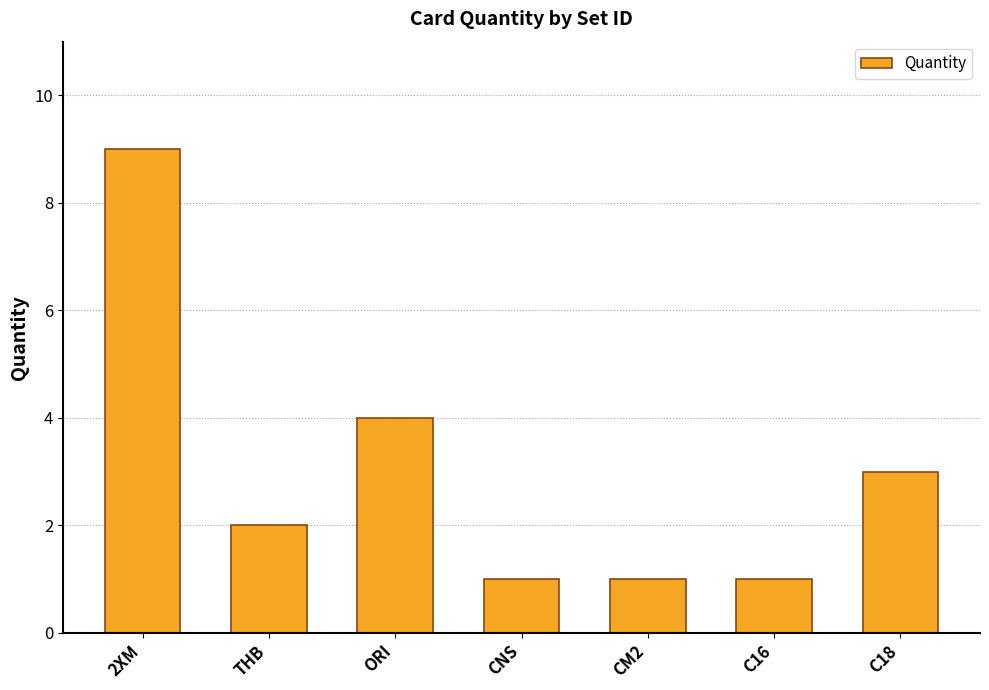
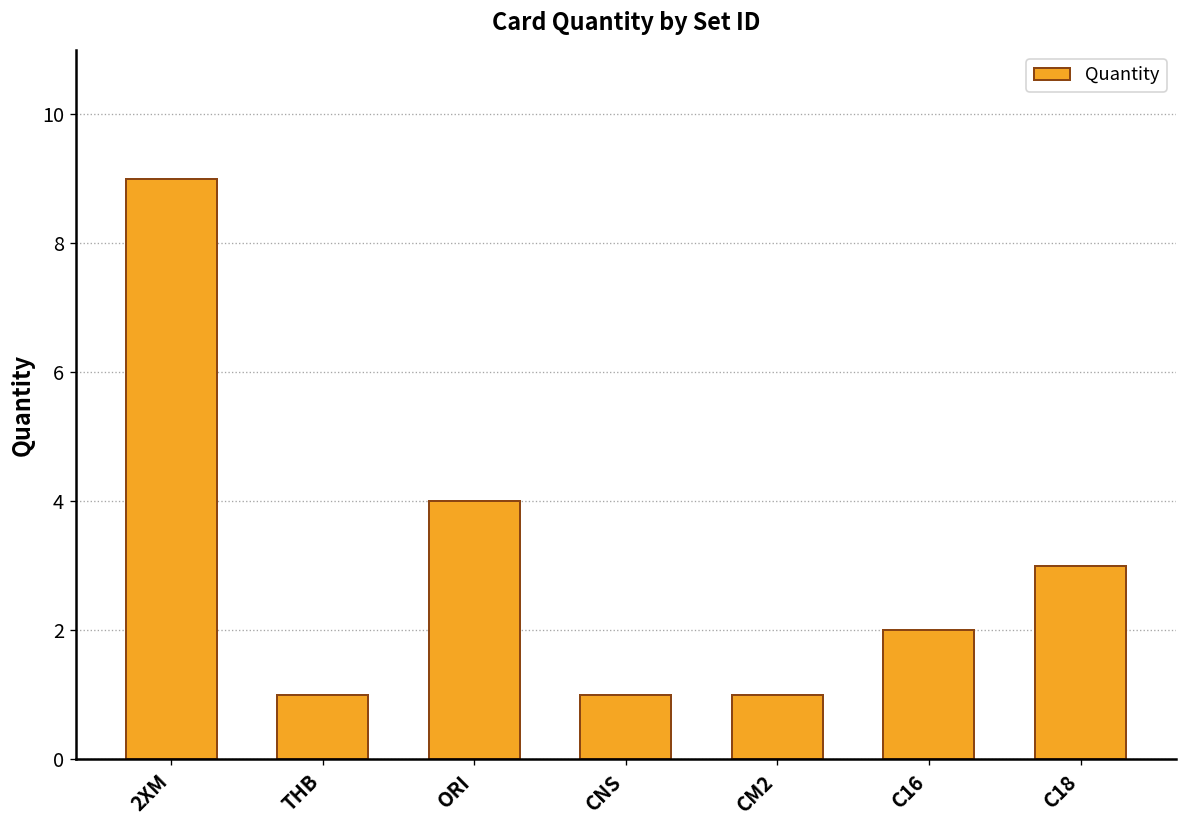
  {
    "2XM": 9,
-   "THB": 2,
+   "THB": 1,
    "ORI": 4,
    "CNS": 1,
    "CM2": 1,
-   "C16": 1,
+   "C16": 2,
    "C18": 3
  }
